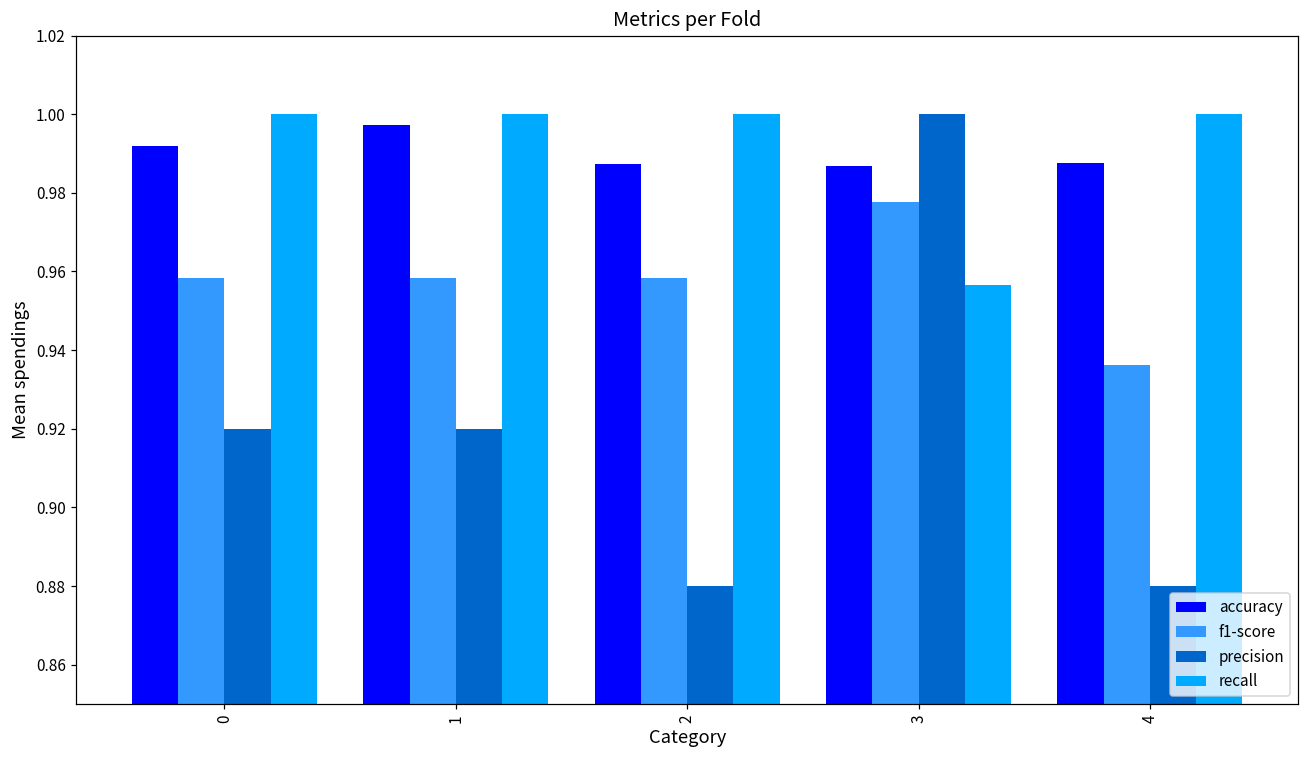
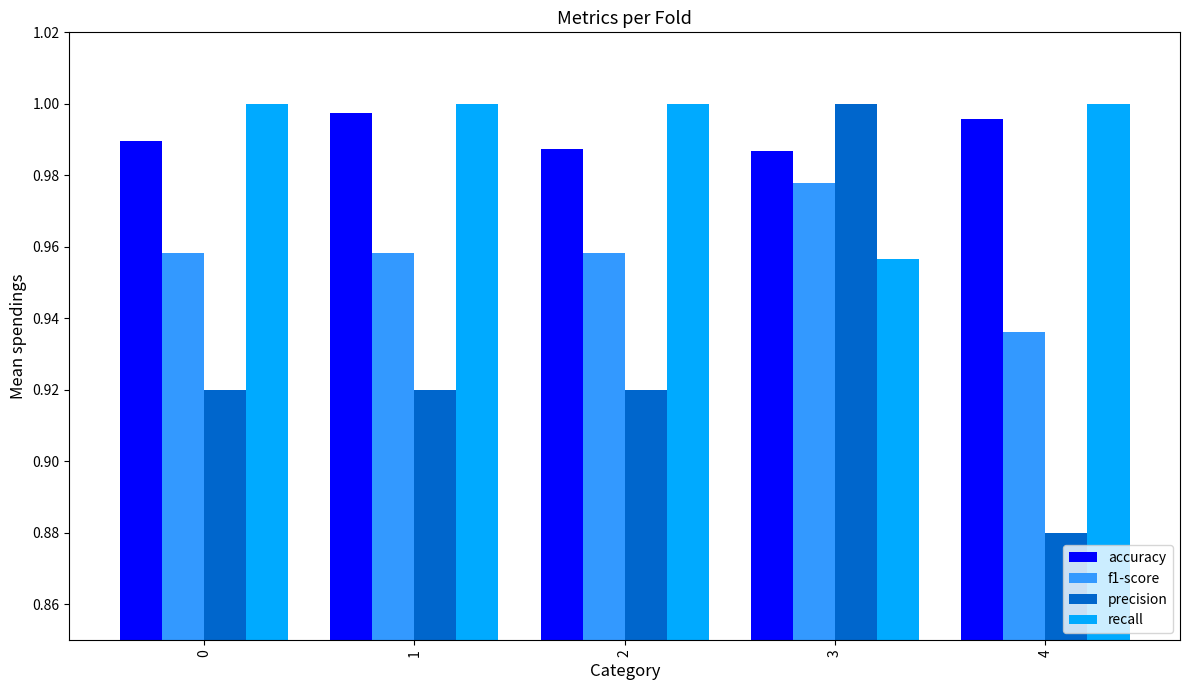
  {
    "accuracy": {
-     "0": 0.992,
+     "0": 0.989,
      "1": 0.997,
      "2": 0.987,
      "3": 0.987,
-     "4": 0.988
+     "4": 0.996
    },
    "precision": {
      "0": 0.92,
      "1": 0.92,
-     "2": 0.88,
+     "2": 0.92,
      "3": 1.00,
      "4": 0.88
    }
  }
